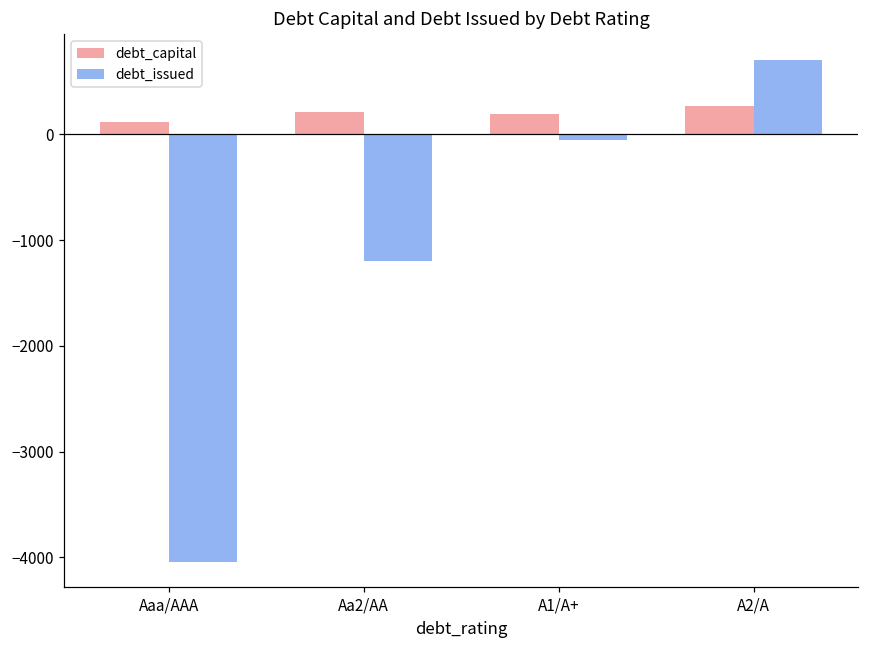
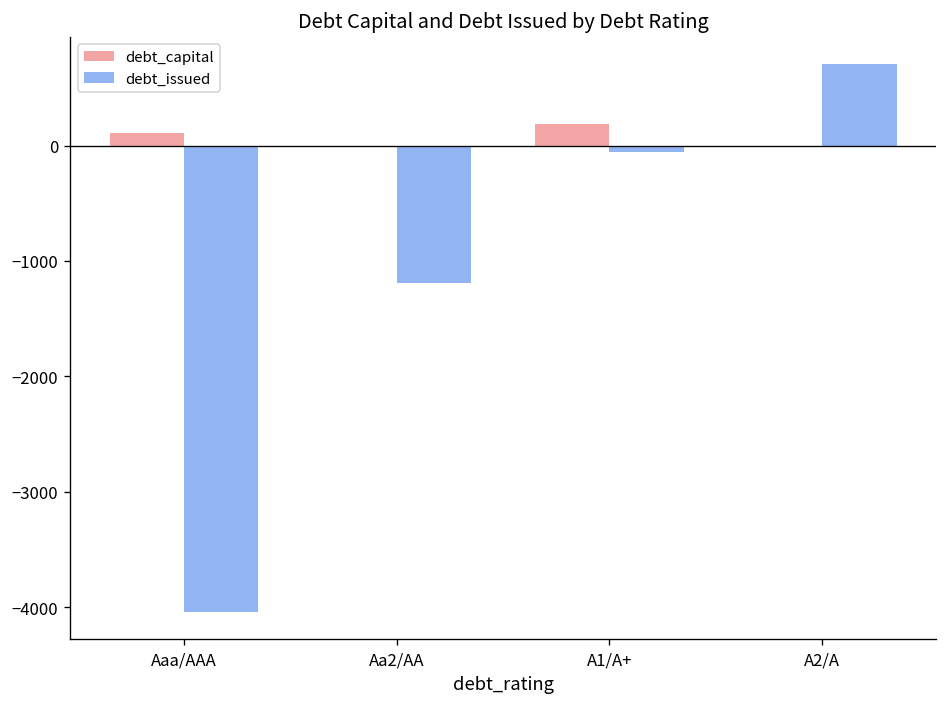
  {
    "debt_capital": {
      "Aaa/AAA": 100,
-     "Aa2/AA": 200,
+     "Aa2/AA": 0,
      "A1/A+": 200,
-     "A2/A": 300
+     "A2/A": 0
    },
    "debt_issued": {
      "Aaa/AAA": -4000,
      "Aa2/AA": -1200,
      "A1/A+": -100,
      "A2/A": 700
    }
  }
